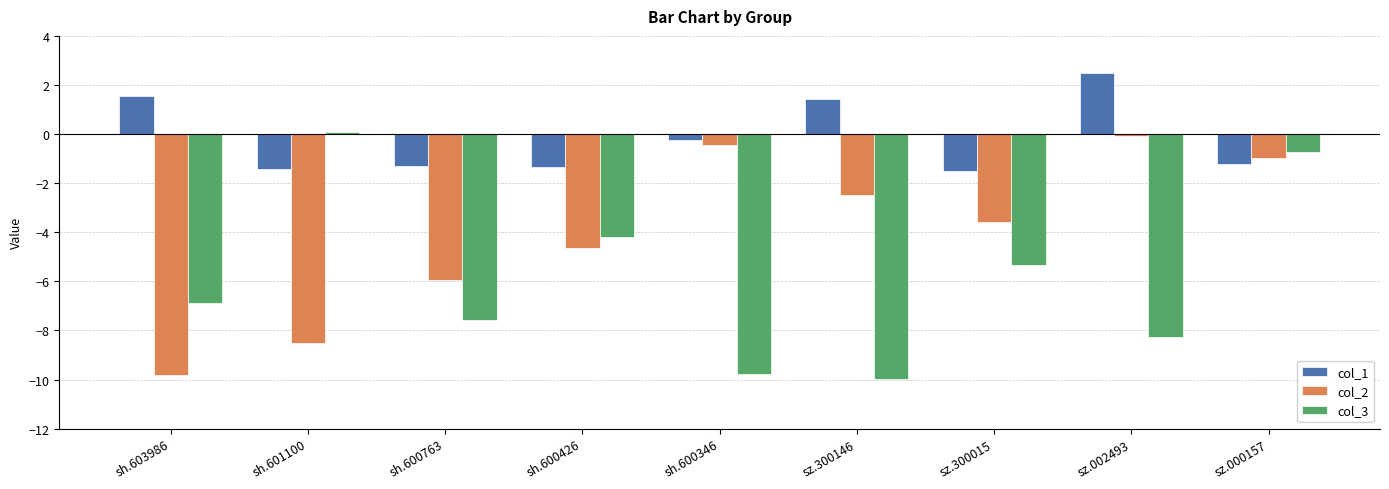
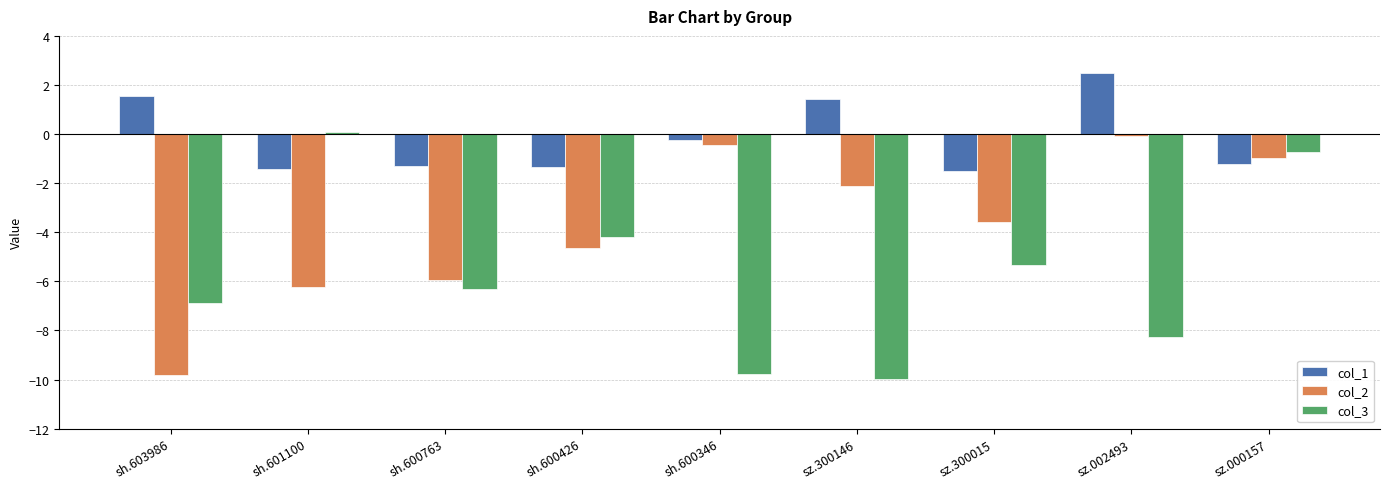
  {
    "col_1": {
      "sh.603986": 1.5,
      "sh.601100": -1.4,
      "sh.600763": -1.3,
      "sh.600426": -1.3,
      "sh.600346": -0.2,
      "sz.300146": 1.4,
      "sz.300015": -1.5,
      "sz.002493": 2.5,
      "sz.000157": -1.2
    },
    "col_2": {
      "sh.603986": -9.8,
-     "sh.601100": -8.5,
+     "sh.601100": -6.2,
      "sh.600763": -6.0,
      "sh.600426": -4.6,
      "sh.600346": -0.4,
-     "sz.300146": -2.5,
+     "sz.300146": -2.1,
      "sz.300015": -3.6,
      "sz.000157": -1.0
    },
    "col_3": {
      "sh.603986": -6.9,
-     "sh.600763": -7.6,
+     "sh.600763": -6.3,
      "sh.600426": -4.2,
      "sh.600346": -9.8,
      "sz.300146": -10.0,
      "sz.300015": -5.3,
      "sz.002493": -8.3,
      "sz.000157": -0.7
    }
  }
